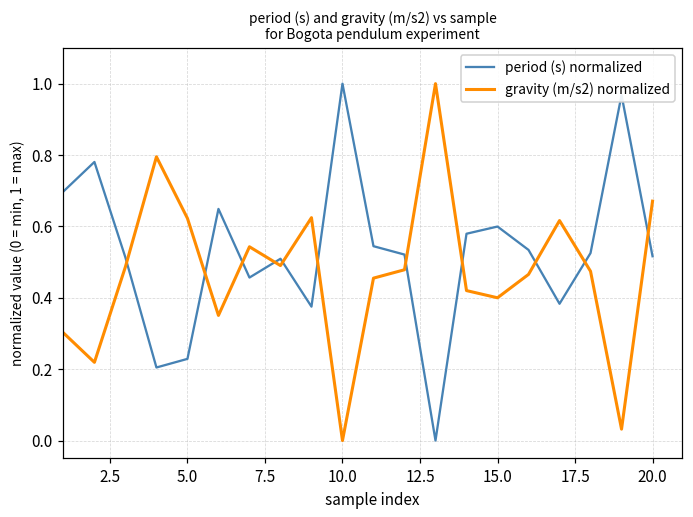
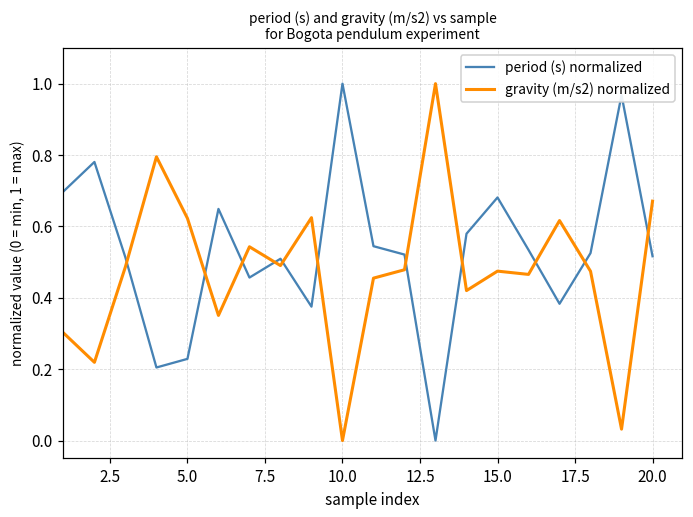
  {
    "period (s) normalized": {
      "5.0": 0.23,
      "10.0": 1.00,
-     "15.0": 0.60,
+     "15.0": 0.68,
      "20.0": 0.52
    },
    "gravity (m/s2) normalized": {
      "5.0": 0.62,
      "10.0": 0.00,
-     "15.0": 0.40,
+     "15.0": 0.47,
      "20.0": 0.67
    }
  }
